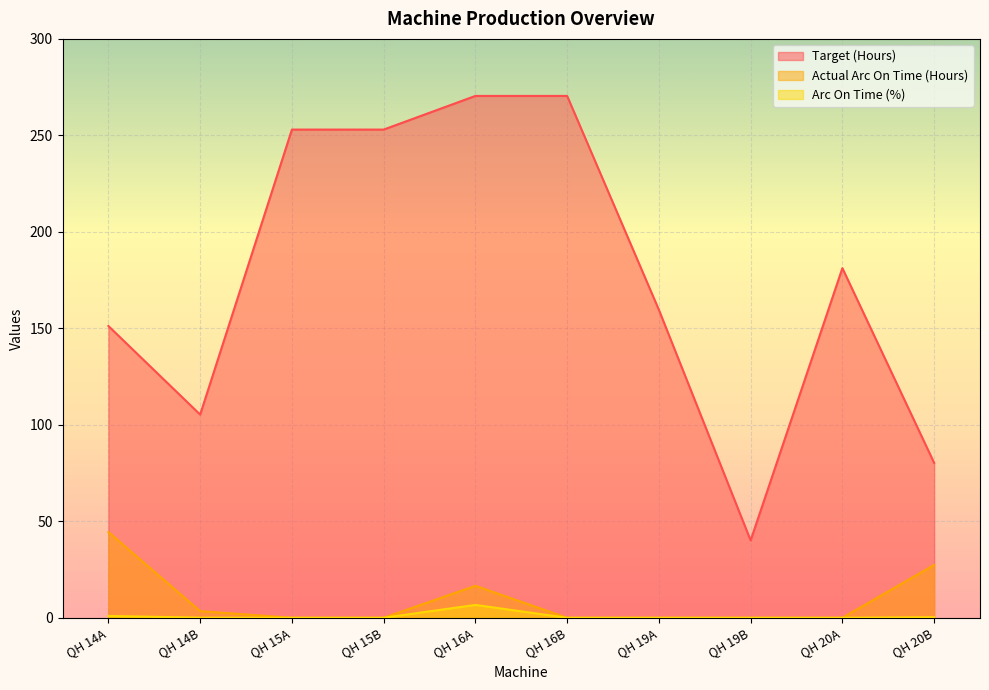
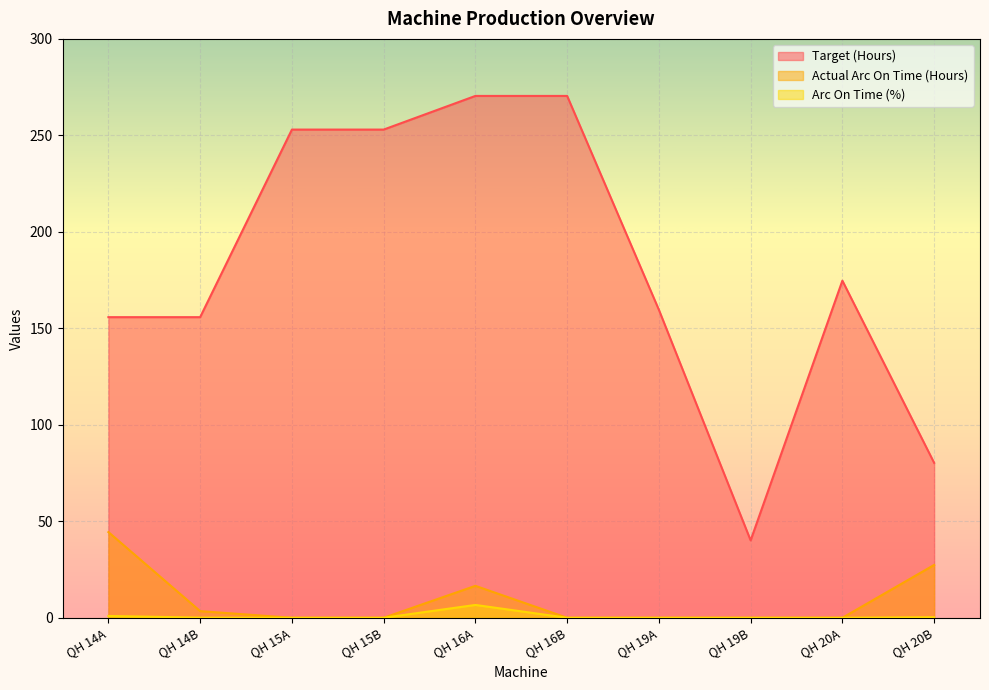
  {
    "Target (Hours)": {
-     "QH 14A": 151,
-     "QH 14B": 105,
+     "QH 14A": 156,
+     "QH 14B": 156,
      "QH 15A": 253,
      "QH 15B": 253,
      "QH 16A": 270,
      "QH 16B": 270,
      "QH 19A": 160,
      "QH 19B": 40,
-     "QH 20A": 181,
+     "QH 20A": 175,
      "QH 20B": 80
    }
  }
